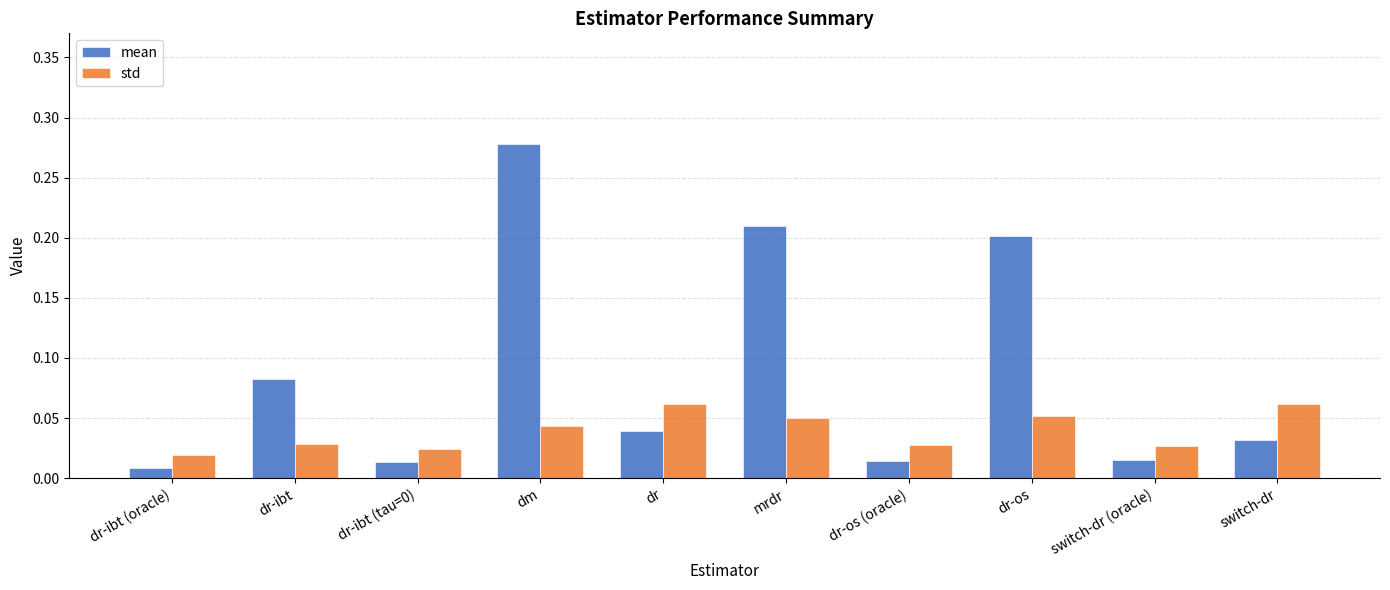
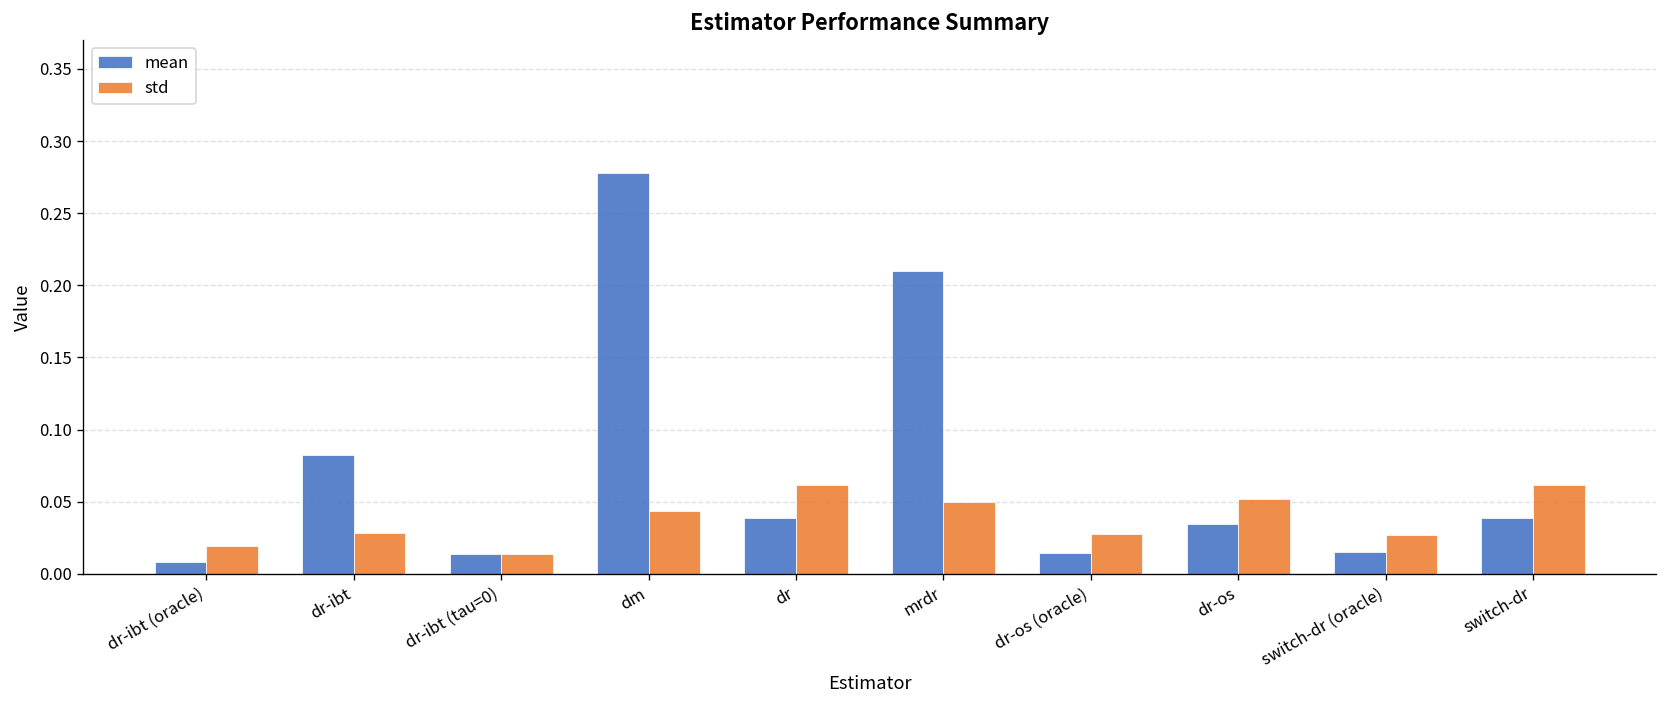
  {
    "mean": {
      "dr-ibt (oracle)": 0.008,
      "dr-ibt": 0.082,
      "dr-ibt (tau=0)": 0.014,
      "dm": 0.278,
      "dr": 0.039,
      "mrdr": 0.210,
      "dr-os (oracle)": 0.015,
-     "dr-os": 0.201,
+     "dr-os": 0.035,
      "switch-dr (oracle)": 0.015,
-     "switch-dr": 0.032
+     "switch-dr": 0.039
    },
    "std": {
      "dr-ibt (oracle)": 0.019,
      "dr-ibt": 0.029,
-     "dr-ibt (tau=0)": 0.024,
+     "dr-ibt (tau=0)": 0.014,
      "dm": 0.044,
      "dr": 0.062,
      "mrdr": 0.050,
      "dr-os (oracle)": 0.028,
      "dr-os": 0.052,
      "switch-dr (oracle)": 0.027,
      "switch-dr": 0.062
    }
  }
